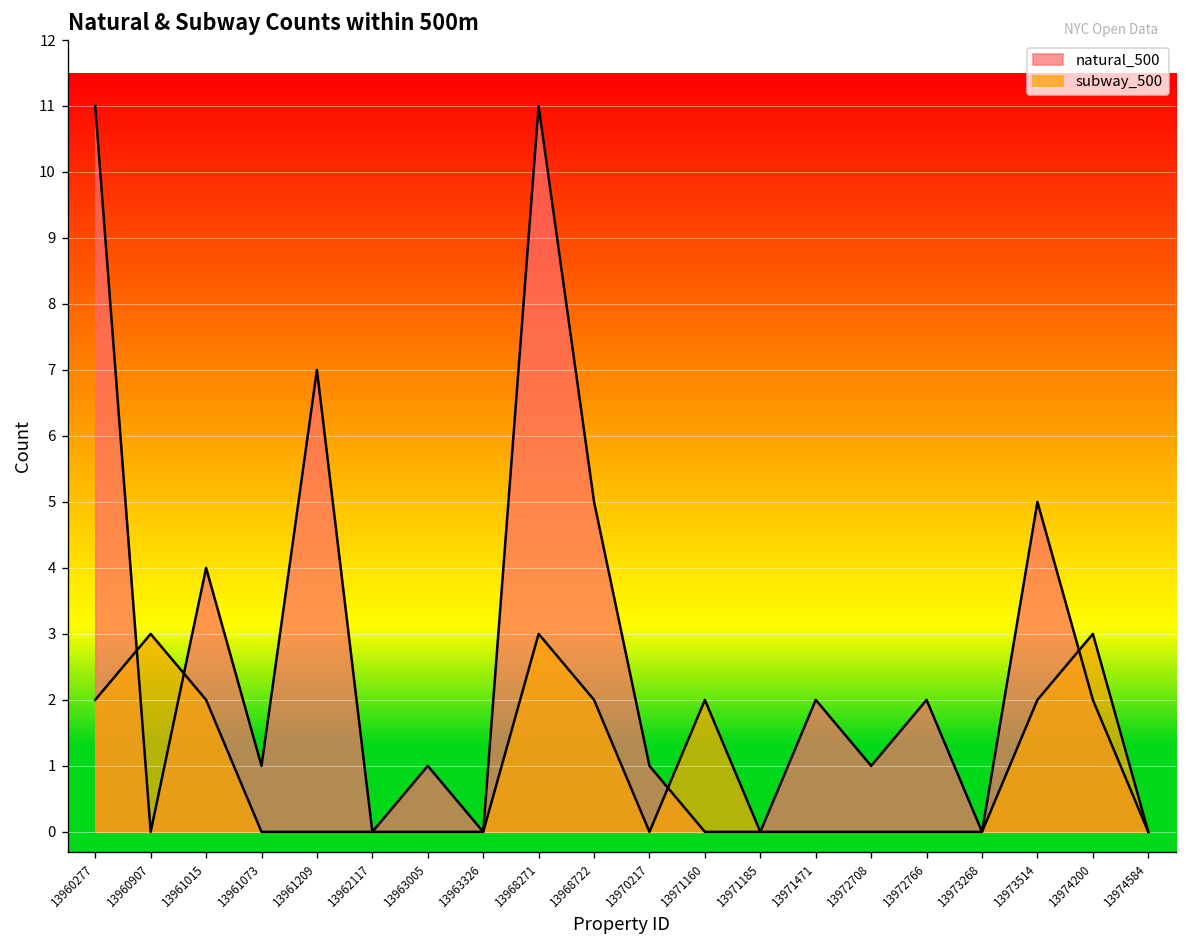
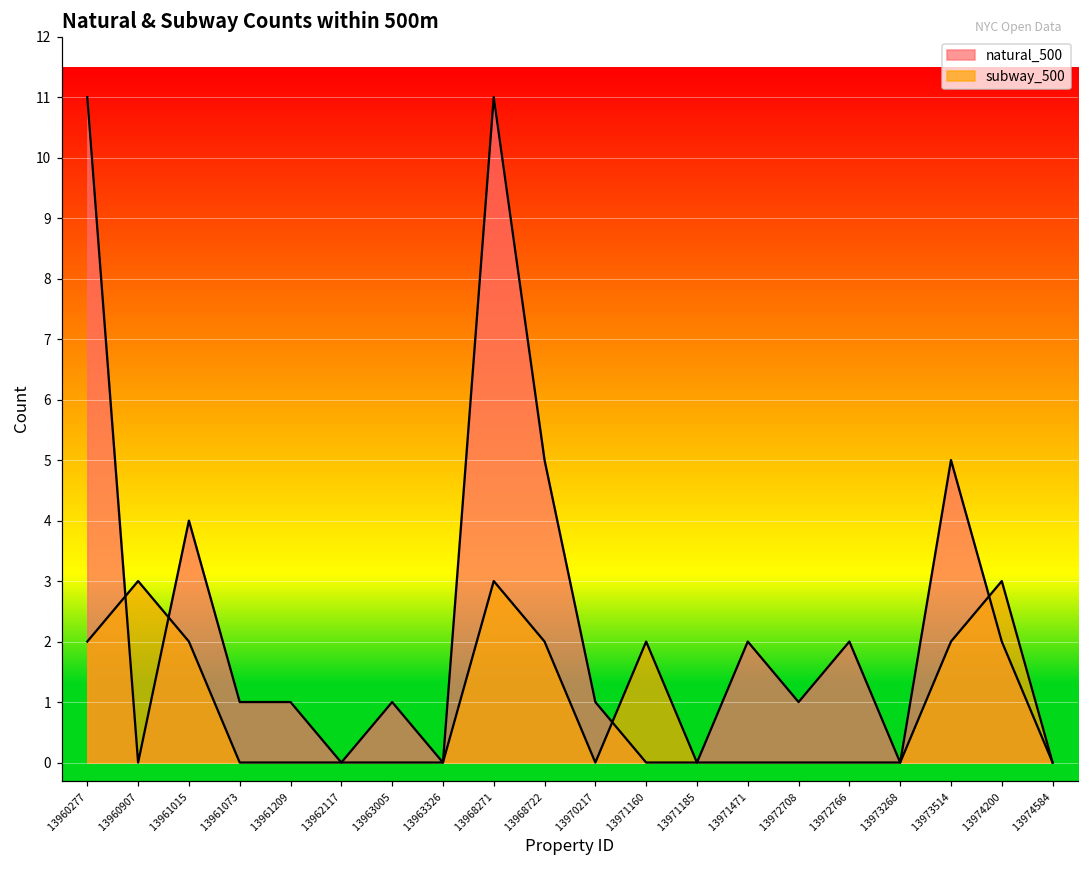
  {
    "natural_500": {
      "13960277": 11,
      "13960907": 0,
      "13961015": 4,
      "13961073": 1,
-     "13961209": 7,
+     "13961209": 1,
      "13963005": 1,
      "13968271": 11,
      "13968722": 5,
      "13970217": 1,
      "13971160": 0,
      "13971471": 2,
      "13972708": 1,
      "13972766": 2,
      "13973514": 5,
      "13974200": 2
    },
    "subway_500": {
      "13960277": 2,
      "13960907": 3,
      "13961015": 2,
      "13961073": 0,
      "13961209": 0,
      "13963005": 0,
      "13968271": 3,
      "13968722": 2,
      "13970217": 0,
      "13971160": 2,
      "13971471": 0,
      "13972708": 0,
      "13972766": 0,
      "13973514": 2,
      "13974200": 3
    }
  }
